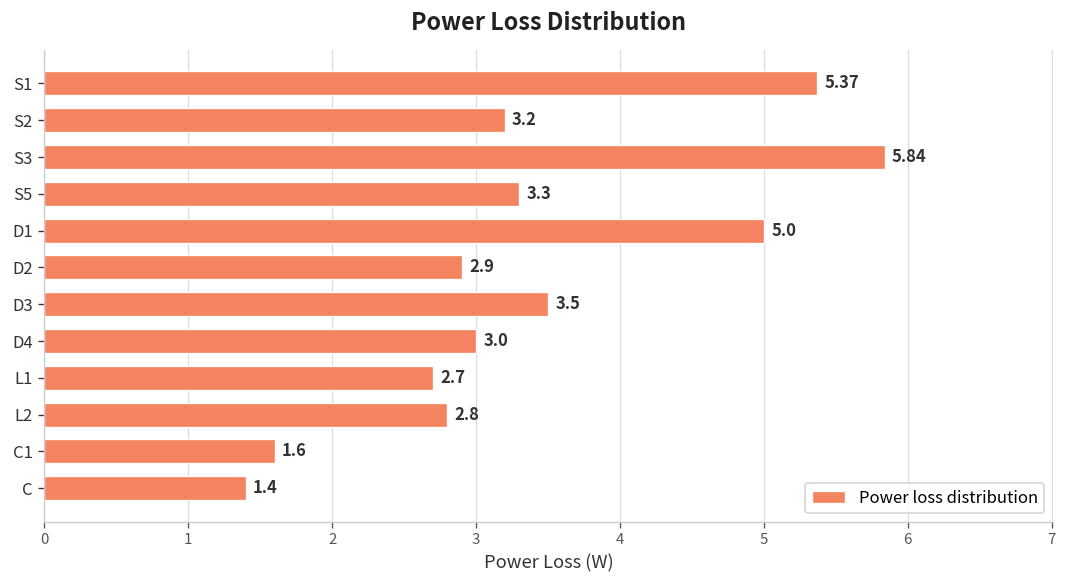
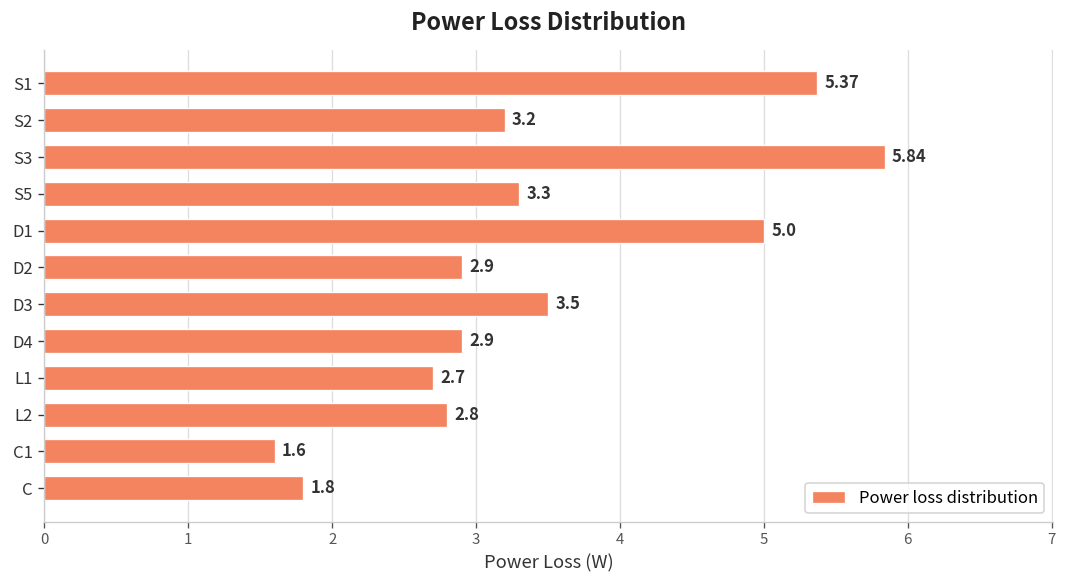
  {
    "S1": 5.37,
    "S2": 3.2,
    "S3": 5.84,
    "S5": 3.3,
    "D1": 5.0,
    "D2": 2.9,
    "D3": 3.5,
-   "D4": 3.0,
+   "D4": 2.9,
    "L1": 2.7,
    "L2": 2.8,
    "C1": 1.6,
-   "C": 1.4
+   "C": 1.8
  }
